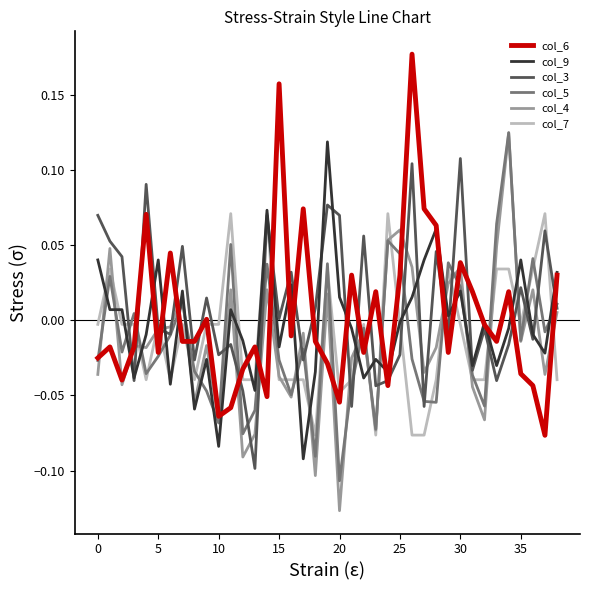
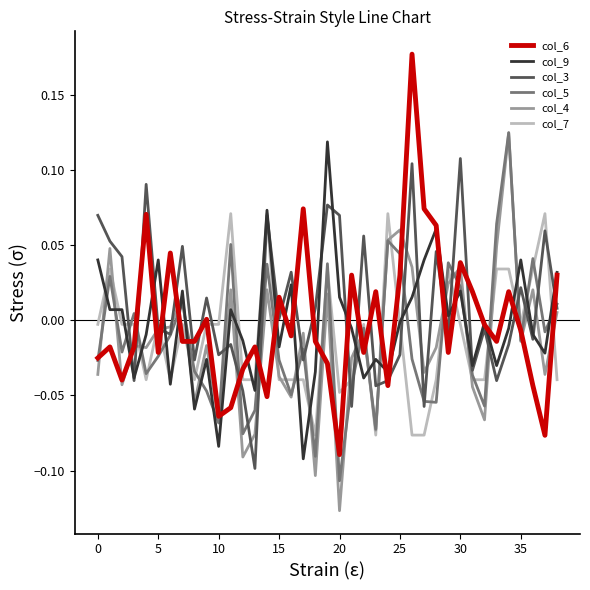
  {
    "col_6": {
      "5": -0.021,
      "10": -0.064,
-     "15": 0.158,
-     "20": -0.054,
+     "15": 0.016,
+     "20": -0.089,
      "25": 0.030,
      "30": 0.039,
-     "35": -0.036
+     "35": -0.007
    }
  }
